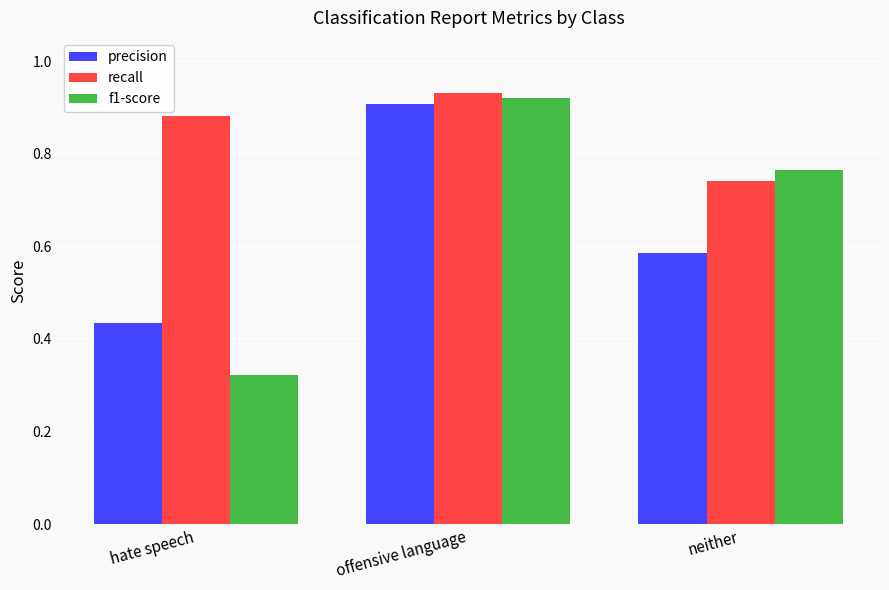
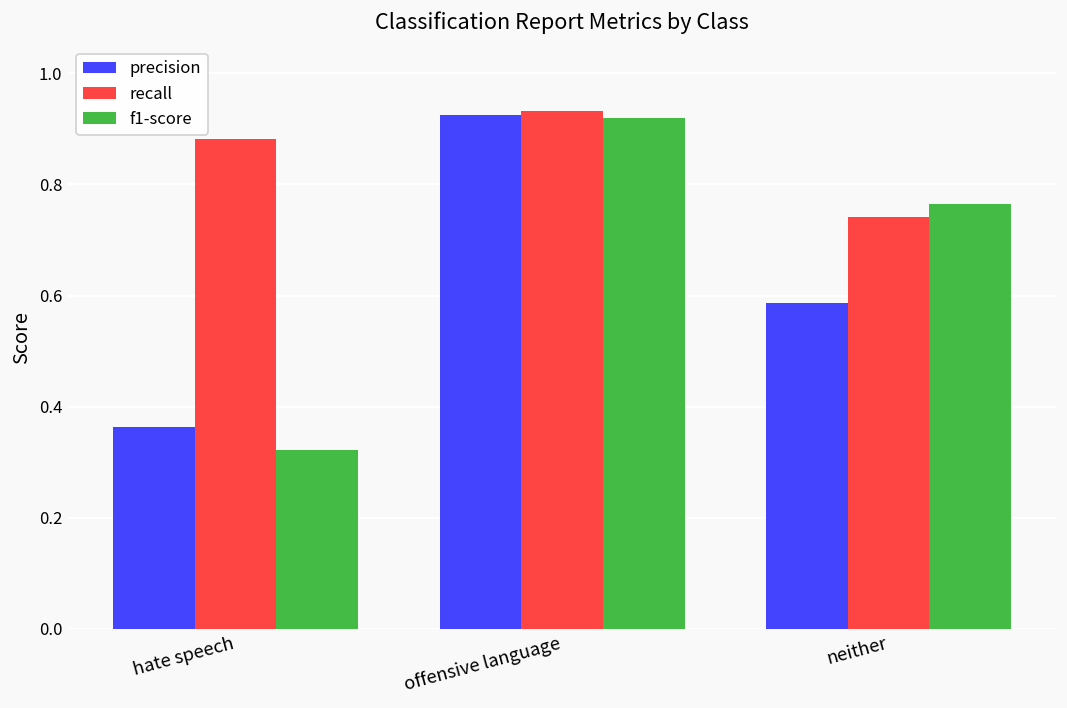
  {
    "precision": {
-     "hate speech": 0.44,
-     "offensive language": 0.91,
+     "hate speech": 0.36,
+     "offensive language": 0.93,
      "neither": 0.59
    },
    "recall": {
      "hate speech": 0.88,
      "offensive language": 0.93,
      "neither": 0.74
    },
    "f1-score": {
      "hate speech": 0.32,
      "offensive language": 0.92,
      "neither": 0.76
    }
  }
